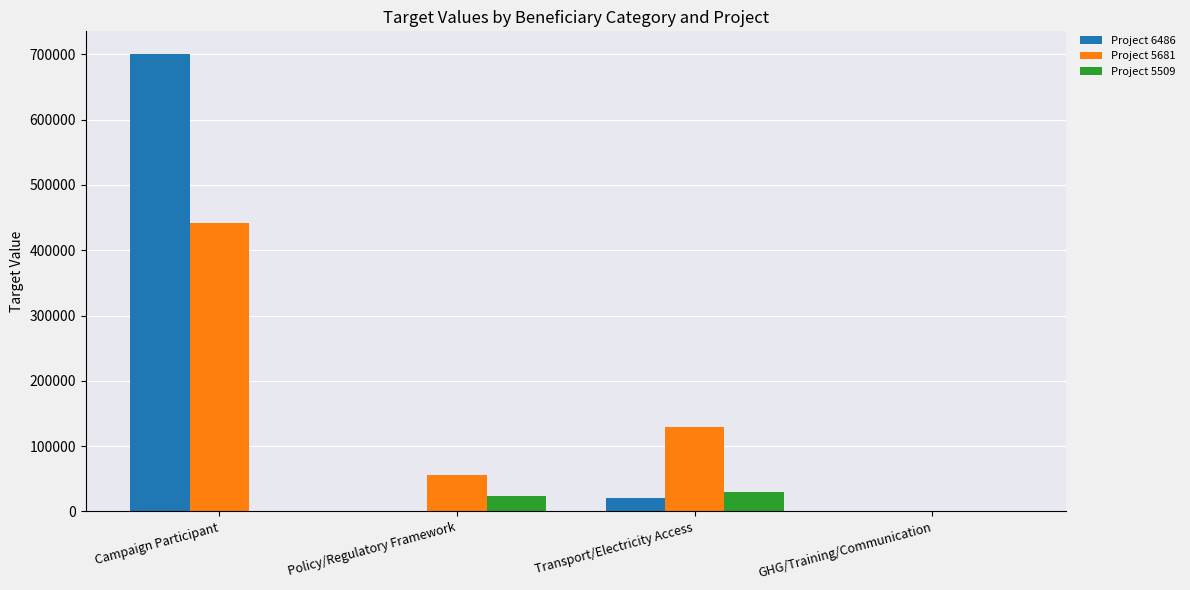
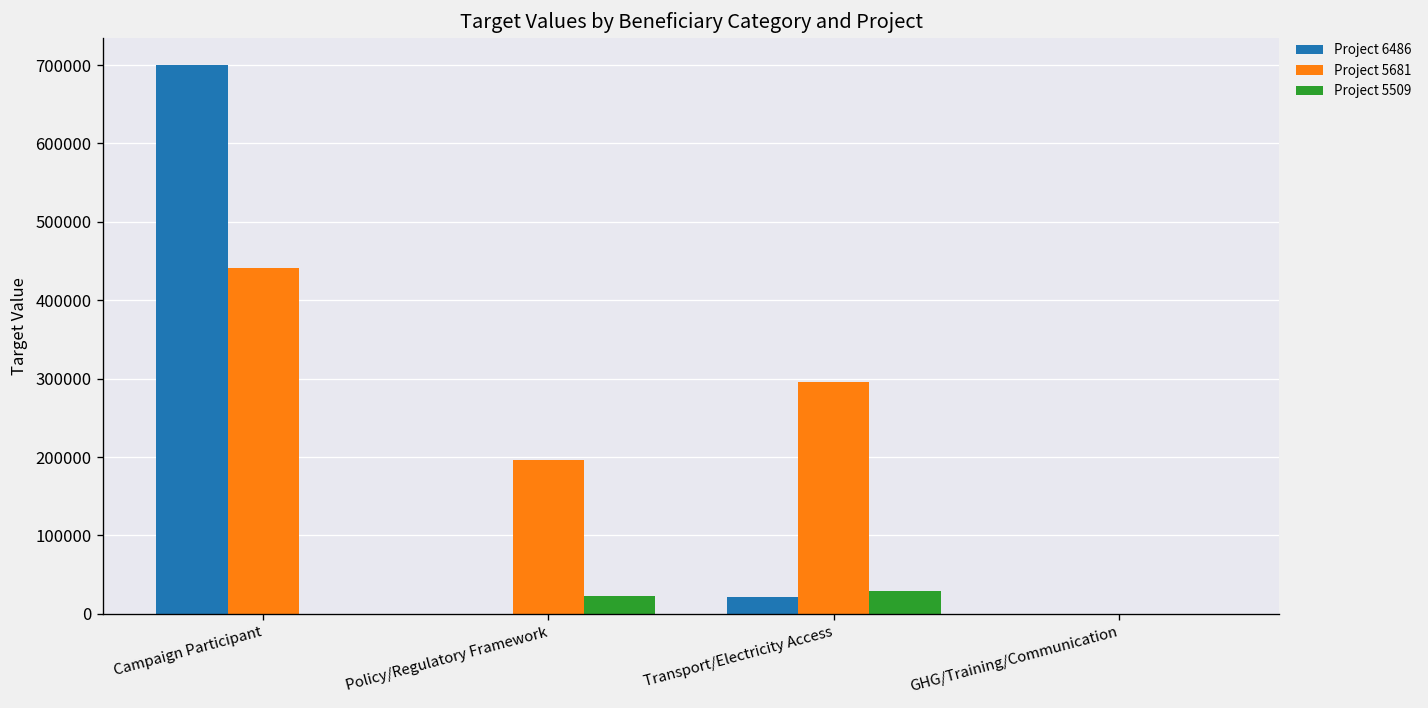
  {
    "Project 6486": {
      "Campaign Participant": 700000,
      "Transport/Electricity Access": 20000,
      "GHG/Training/Communication": 0
    },
    "Project 5681": {
      "Campaign Participant": 440000,
-     "Policy/Regulatory Framework": 60000,
-     "Transport/Electricity Access": 130000
+     "Policy/Regulatory Framework": 200000,
+     "Transport/Electricity Access": 300000
    },
    "Project 5509": {
      "Policy/Regulatory Framework": 20000,
      "Transport/Electricity Access": 30000
    }
  }
